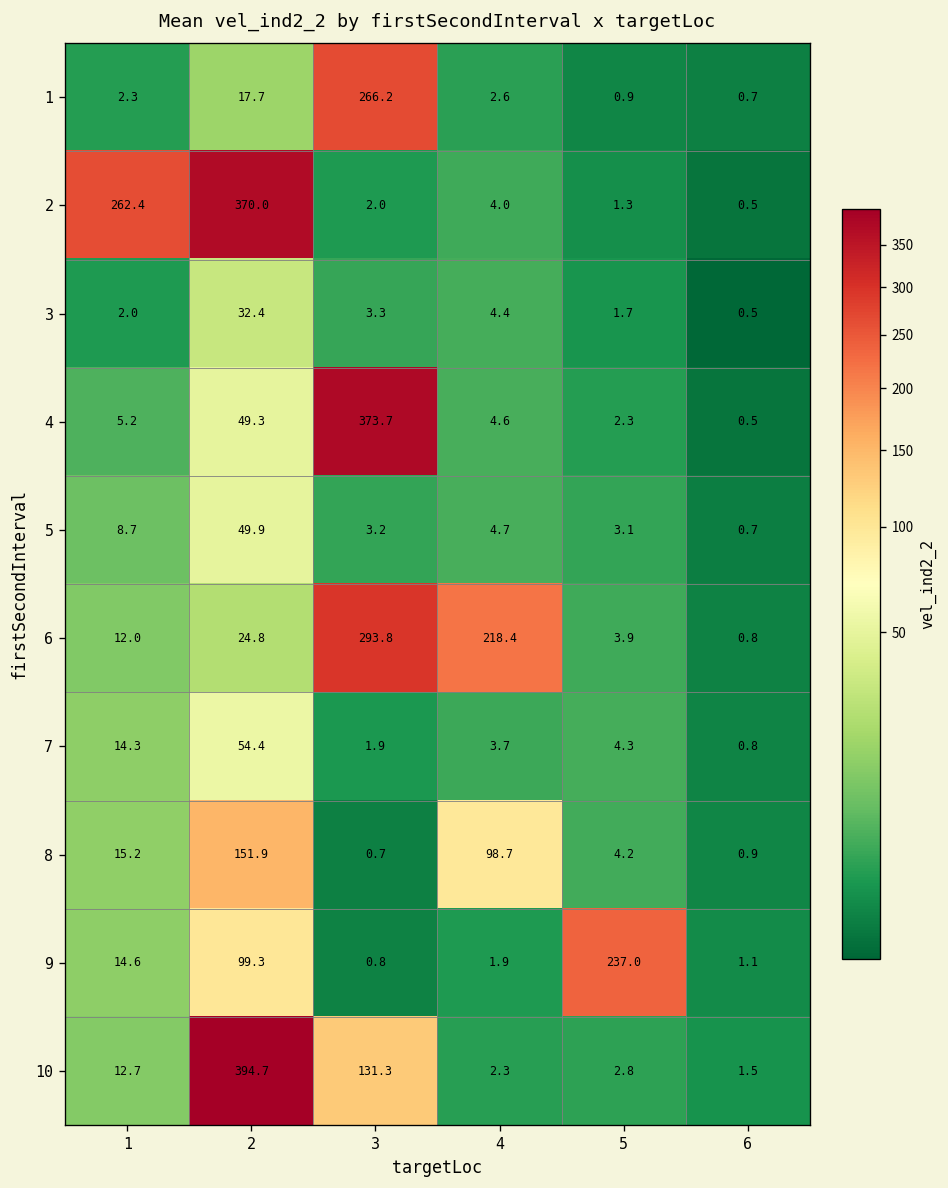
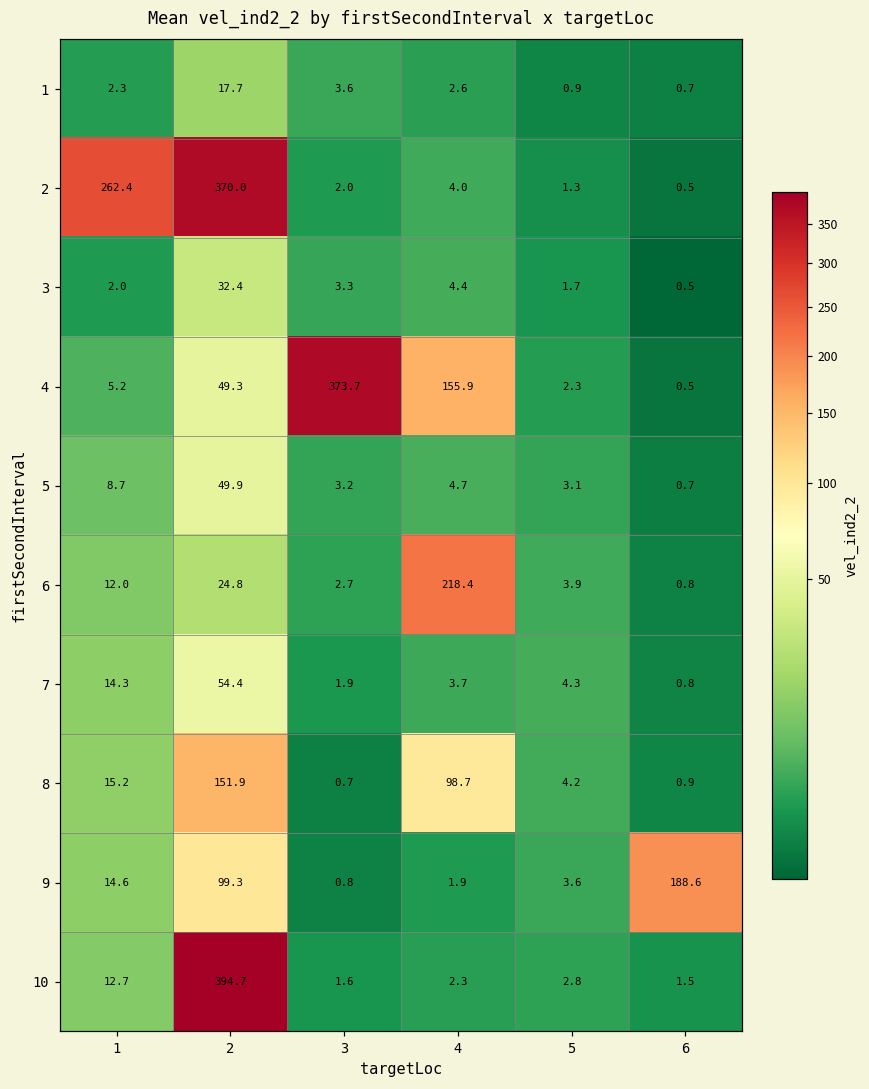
  {
    "1": {
      "1": 2.3,
      "2": 17.7,
-     "3": 266.2,
+     "3": 3.6,
      "4": 2.6,
      "5": 0.9,
      "6": 0.7
    },
    "2": {
      "1": 262.4,
      "2": 370.0,
      "3": 2.0,
      "4": 4.0,
      "5": 1.3,
      "6": 0.5
    },
    "3": {
      "1": 2.0,
      "2": 32.4,
      "3": 3.3,
      "4": 4.4,
      "5": 1.7,
      "6": 0.5
    },
    "4": {
      "1": 5.2,
      "2": 49.3,
      "3": 373.7,
-     "4": 4.6,
+     "4": 155.9,
      "5": 2.3,
      "6": 0.5
    },
    "5": {
      "1": 8.7,
      "2": 49.9,
      "3": 3.2,
      "4": 4.7,
      "5": 3.1,
      "6": 0.7
    },
    "6": {
      "1": 12.0,
      "2": 24.8,
-     "3": 293.8,
+     "3": 2.7,
      "4": 218.4,
      "5": 3.9,
      "6": 0.8
    },
    "7": {
      "1": 14.3,
      "2": 54.4,
      "3": 1.9,
      "4": 3.7,
      "5": 4.3,
      "6": 0.8
    },
    "8": {
      "1": 15.2,
      "2": 151.9,
      "3": 0.7,
      "4": 98.7,
      "5": 4.2,
      "6": 0.9
    },
    "9": {
      "1": 14.6,
      "2": 99.3,
      "3": 0.8,
      "4": 1.9,
-     "5": 237.0,
-     "6": 1.1
+     "5": 3.6,
+     "6": 188.6
    },
    "10": {
      "1": 12.7,
      "2": 394.7,
-     "3": 131.3,
+     "3": 1.6,
      "4": 2.3,
      "5": 2.8,
      "6": 1.5
    }
  }
